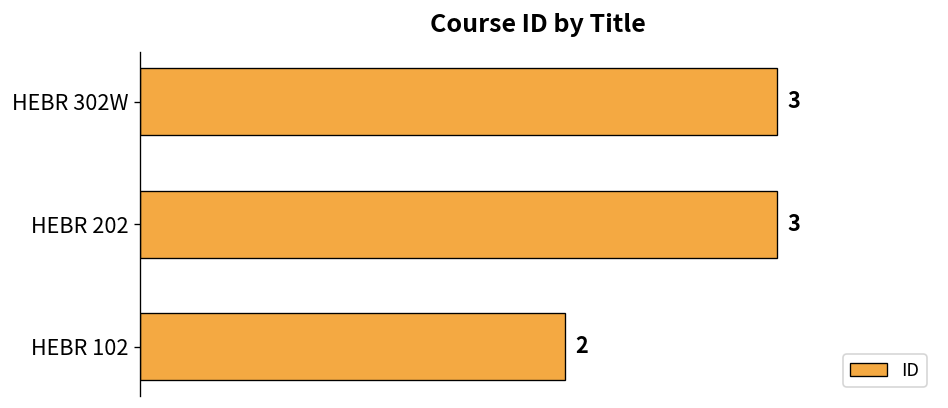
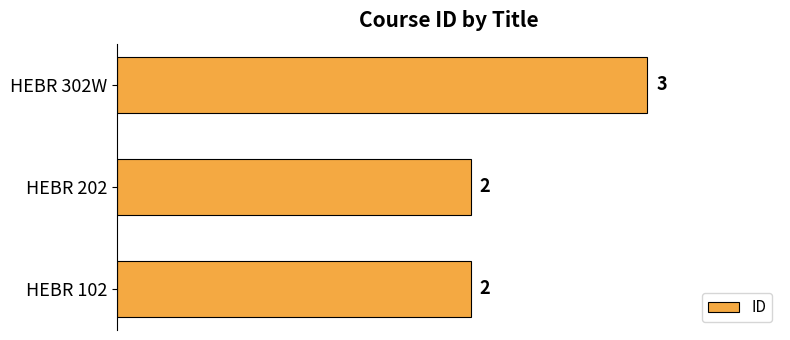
  {
    "HEBR 302W": 3,
-   "HEBR 202": 3,
+   "HEBR 202": 2,
    "HEBR 102": 2
  }
